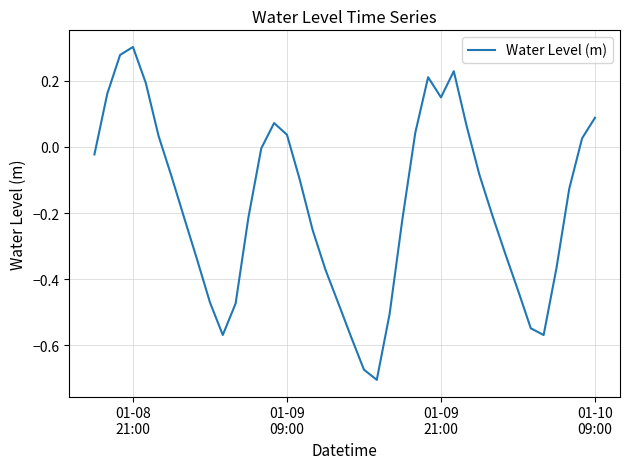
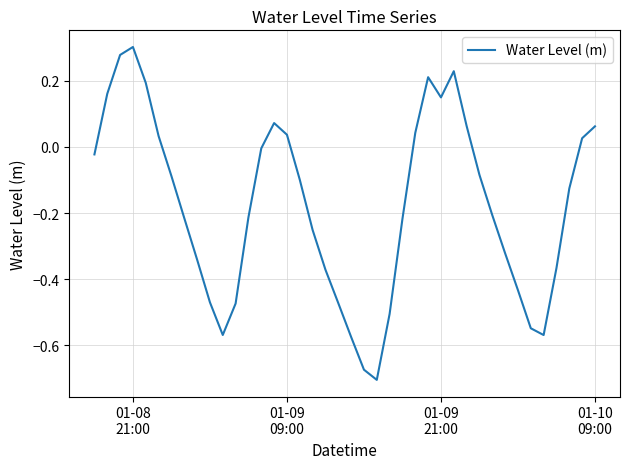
  {
    "01-08 21:00": 0.30,
    "01-09 09:00": 0.04,
    "01-09 21:00": 0.15,
-   "01-10 09:00": 0.09
+   "01-10 09:00": 0.06
  }
